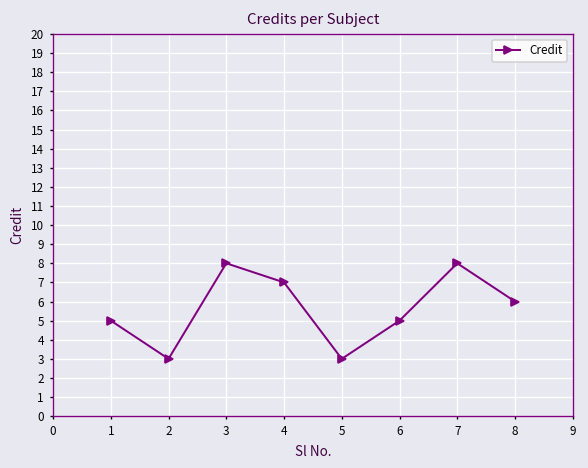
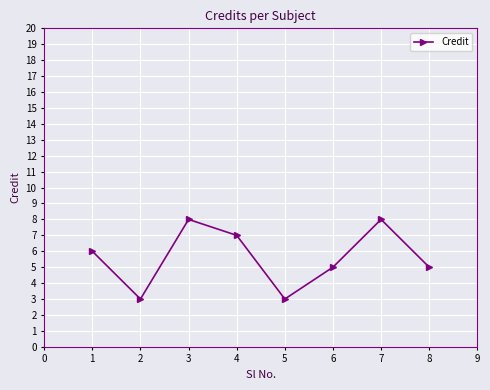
  {
-   "1": 5,
+   "1": 6,
    "2": 3,
    "3": 8,
    "4": 7,
    "5": 3,
    "6": 5,
    "7": 8,
-   "8": 6
+   "8": 5
  }
